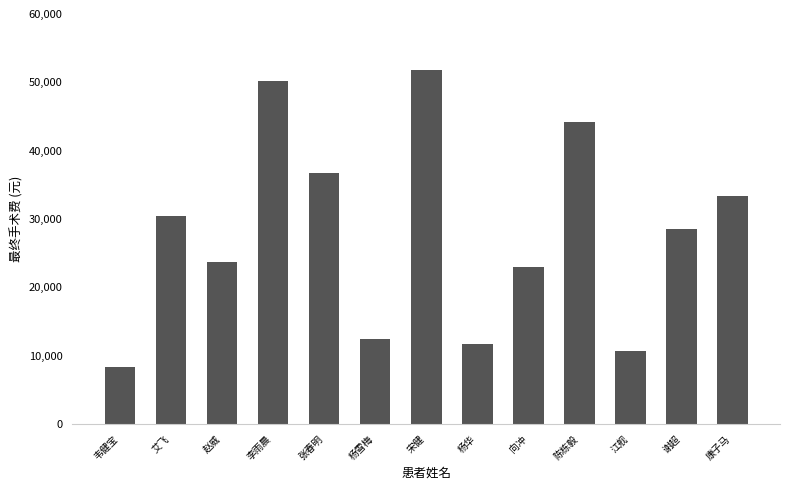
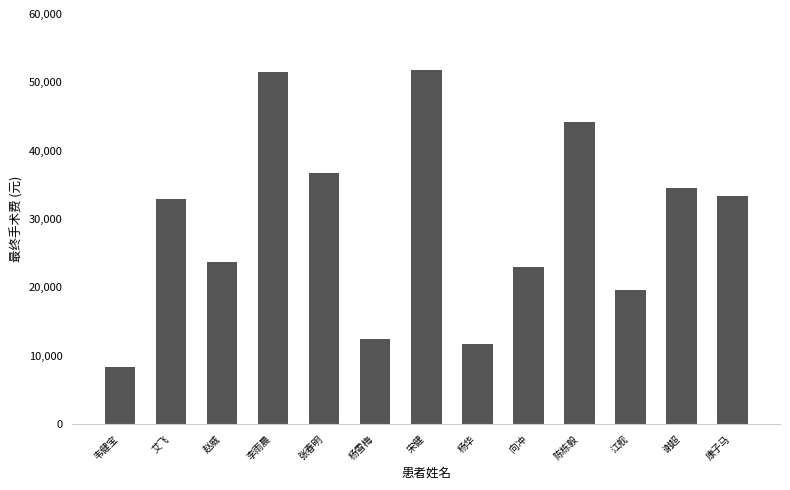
  {
    "韦健宝": "8,000",
-   "艾飞": "31,000",
+   "艾飞": "33,000",
    "赵威": "24,000",
-   "李雨晨": "50,000",
+   "李雨晨": "52,000",
    "张春明": "37,000",
    "杨雪梅": "12,000",
    "宋健": "52,000",
    "杨华": "12,000",
    "向冲": "23,000",
    "陈栋毅": "44,000",
-   "江舰": "11,000",
-   "谢超": "29,000",
+   "江舰": "20,000",
+   "谢超": "35,000",
    "康子马": "33,000"
  }
